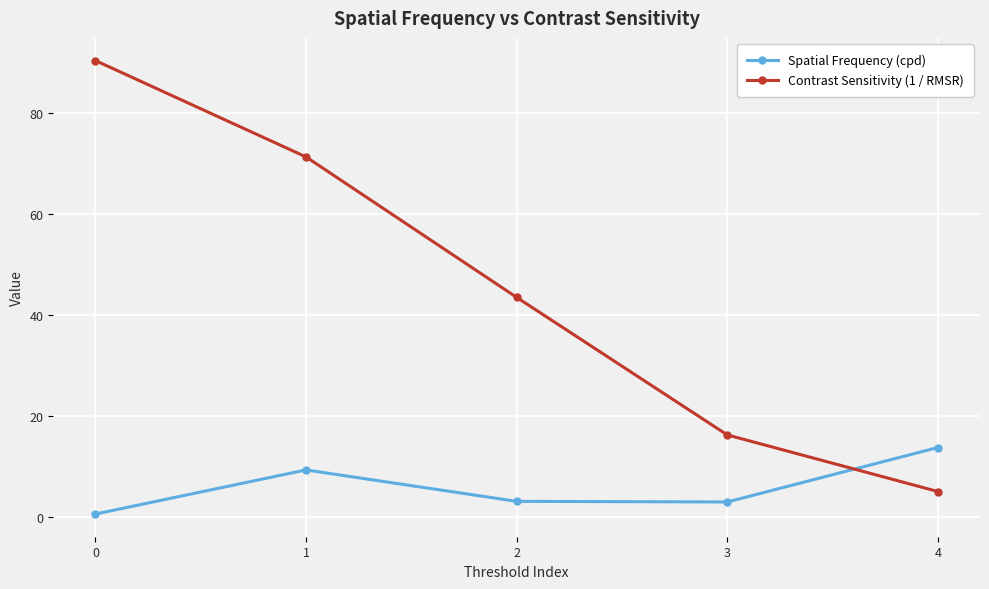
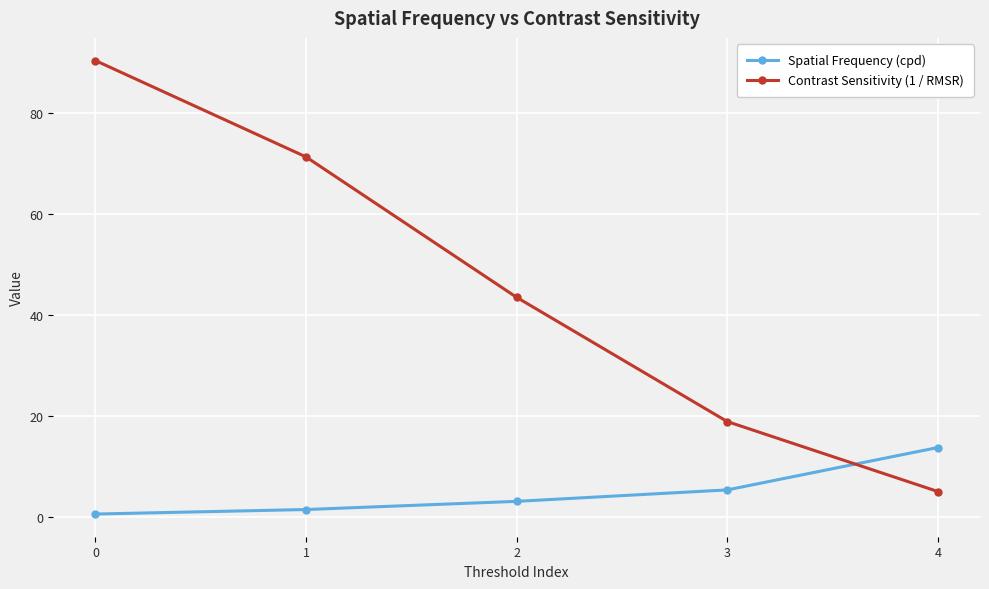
  {
    "Spatial Frequency (cpd)": {
      "0": 1,
-     "1": 9,
+     "1": 1,
      "2": 3,
-     "3": 3,
+     "3": 5,
      "4": 14
    },
    "Contrast Sensitivity (1 / RMSR)": {
      "0": 90,
      "1": 71,
      "2": 43,
-     "3": 16,
+     "3": 19,
      "4": 5
    }
  }
